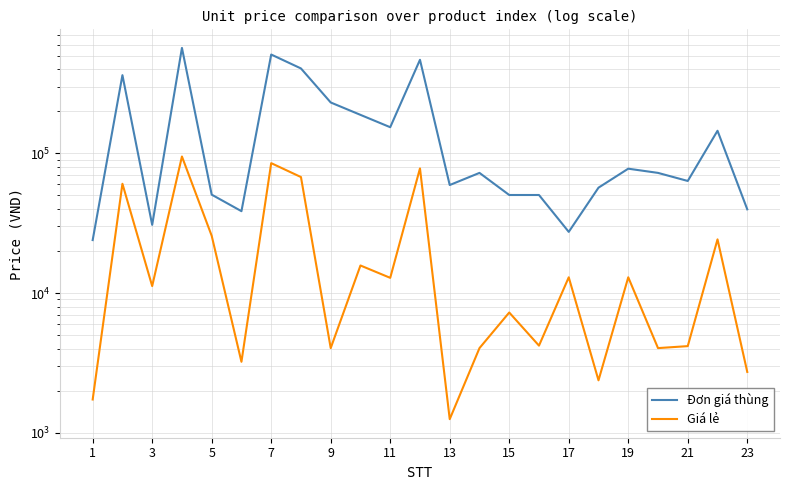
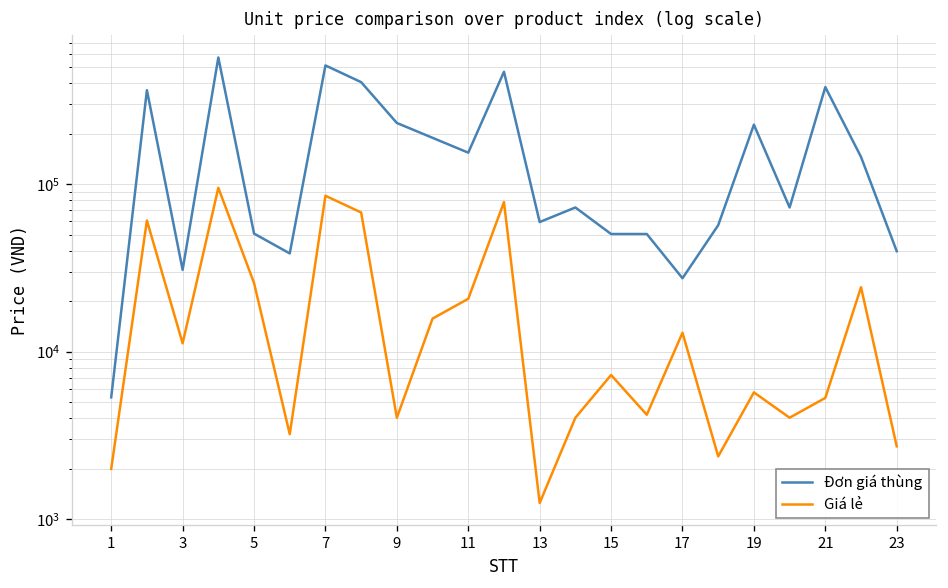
  {
    "Đơn giá thùng": {
-     "1": 24000,
+     "1": 5300,
      "3": 31000,
      "5": 51000,
      "7": 510000,
      "9": 230000,
      "11": 150000,
      "13": 59000,
      "15": 50000,
      "17": 27000,
-     "19": 80000,
-     "21": 60000,
+     "19": 230000,
+     "21": 380000,
      "23": 40000
    },
    "Giá lẻ": {
-     "1": 1700,
+     "1": 2000,
      "3": 11000,
      "5": 26000,
      "7": 90000,
      "9": 4000,
-     "11": 13000,
+     "11": 21000,
      "13": 1200,
      "15": 7000,
      "17": 13000,
-     "19": 13000,
-     "21": 4200,
+     "19": 5700,
+     "21": 5300,
      "23": 2700
    }
  }
